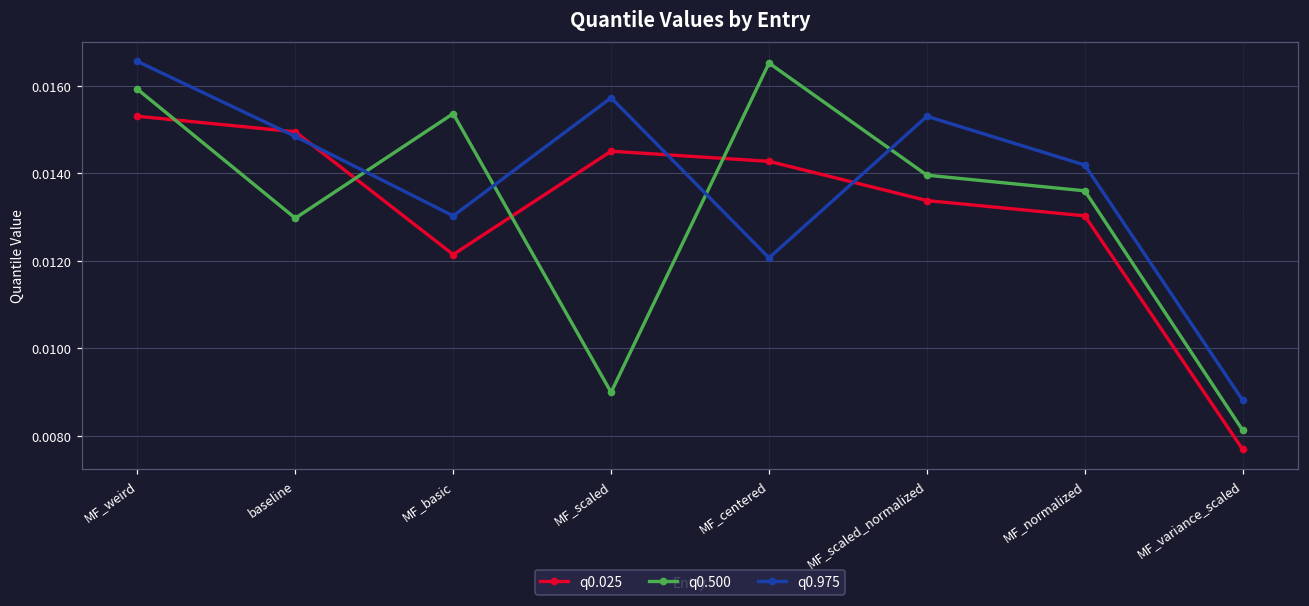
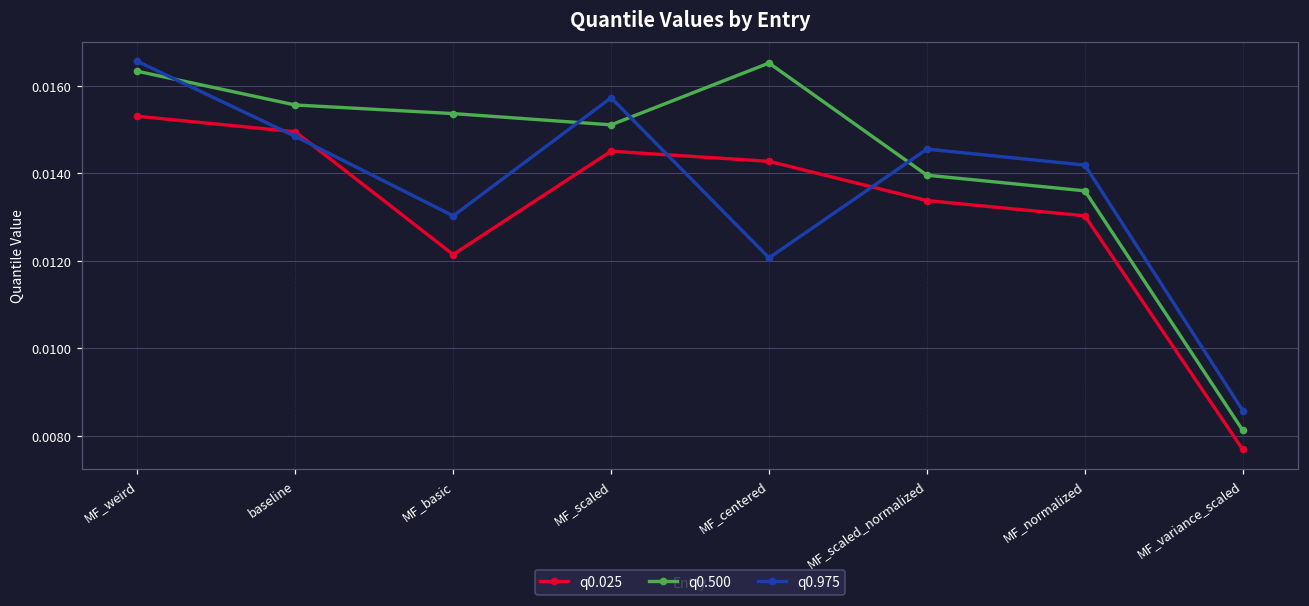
  {
    "q0.025": {
      "MF_weird": 0.0153,
      "baseline": 0.0150,
      "MF_basic": 0.0121,
      "MF_scaled": 0.0145,
      "MF_centered": 0.0143,
      "MF_scaled_normalized": 0.0134,
      "MF_normalized": 0.0130,
      "MF_variance_scaled": 0.0077
    },
    "q0.500": {
-     "MF_weird": 0.0159,
-     "baseline": 0.0130,
+     "MF_weird": 0.0163,
+     "baseline": 0.0156,
      "MF_basic": 0.0154,
-     "MF_scaled": 0.0090,
+     "MF_scaled": 0.0151,
      "MF_centered": 0.0165,
      "MF_scaled_normalized": 0.0140,
      "MF_normalized": 0.0136,
      "MF_variance_scaled": 0.0081
    },
    "q0.975": {
      "MF_weird": 0.0166,
      "baseline": 0.0148,
      "MF_basic": 0.0130,
      "MF_scaled": 0.0157,
      "MF_centered": 0.0121,
-     "MF_scaled_normalized": 0.0153,
+     "MF_scaled_normalized": 0.0146,
      "MF_normalized": 0.0142,
-     "MF_variance_scaled": 0.0088
+     "MF_variance_scaled": 0.0086
    }
  }
